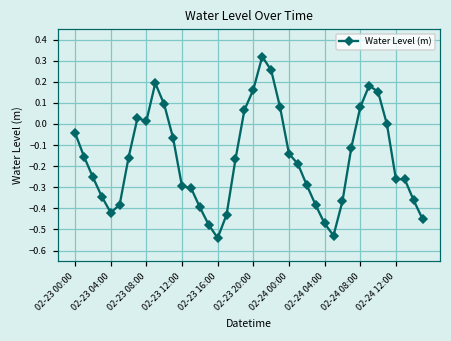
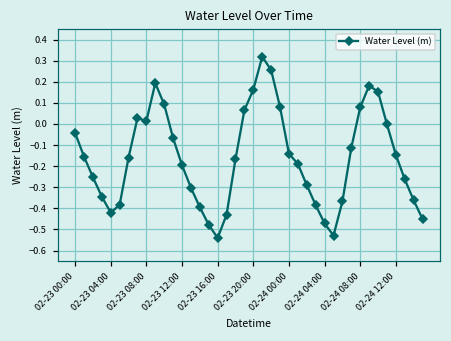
  {
    "02-23 00:00": -0.04,
    "02-23 04:00": -0.42,
    "02-23 08:00": 0.01,
-   "02-23 12:00": -0.30,
+   "02-23 12:00": -0.20,
    "02-23 16:00": -0.54,
    "02-23 20:00": 0.16,
    "02-24 00:00": -0.14,
    "02-24 04:00": -0.47,
    "02-24 08:00": 0.08,
-   "02-24 12:00": -0.26
+   "02-24 12:00": -0.15
  }
